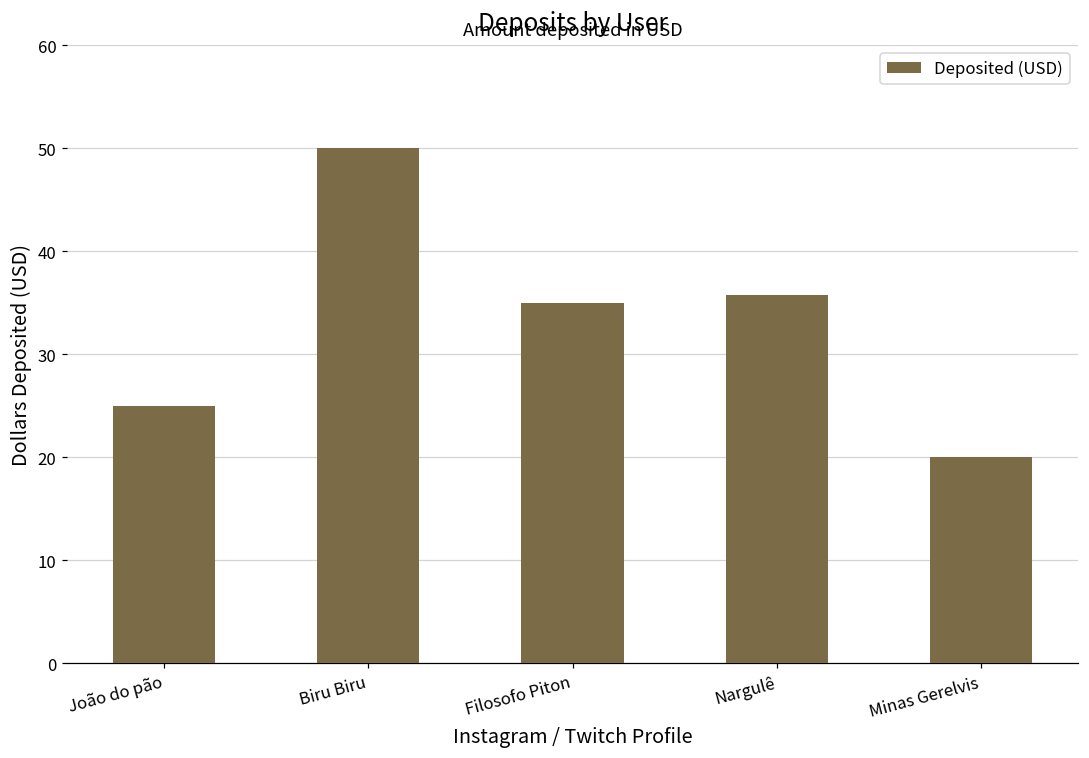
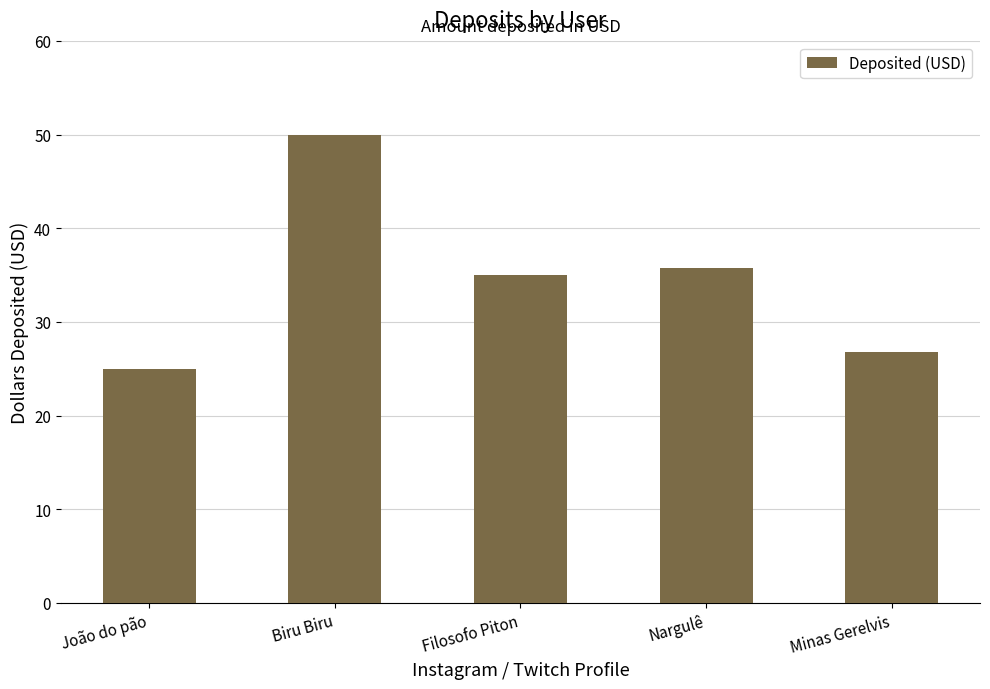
  {
    "João do pão": 25,
    "Biru Biru": 50,
    "Filosofo Piton": 35,
    "Nargulê": 36,
-   "Minas Gerelvis": 20
+   "Minas Gerelvis": 27
  }
